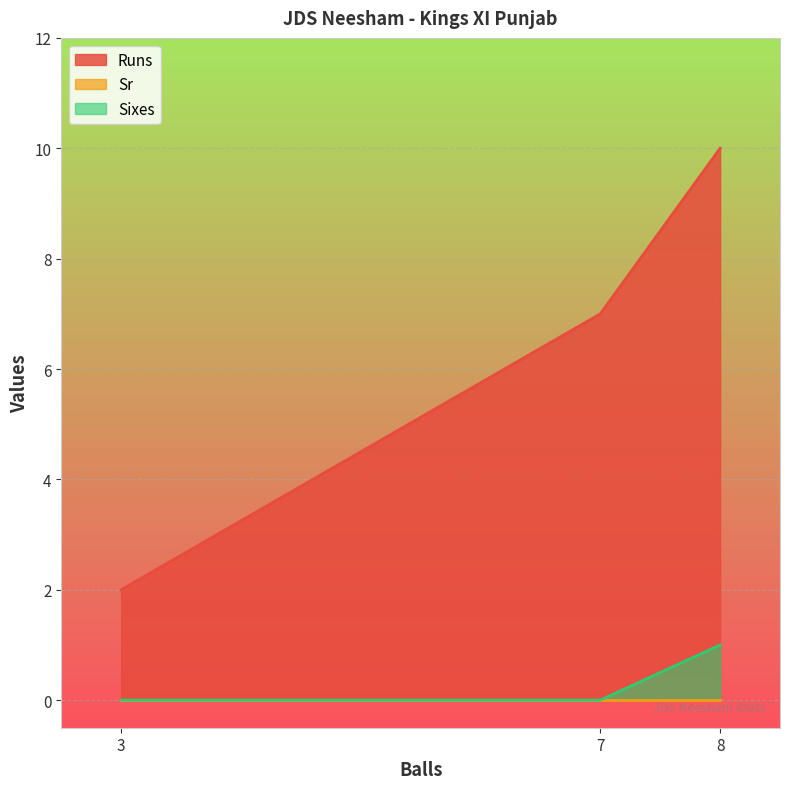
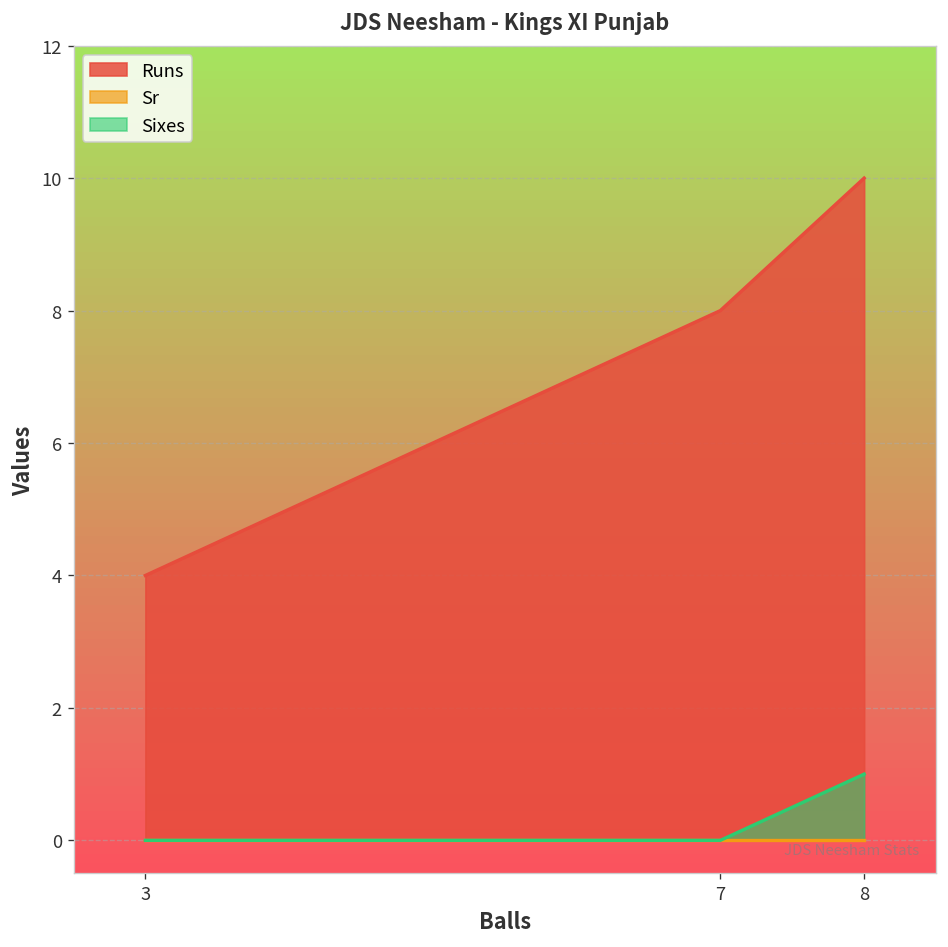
  {
    "Runs": {
-     "3": 2,
-     "7": 7,
+     "3": 4,
+     "7": 8,
      "8": 10
    },
    "Sr": {
      "8": 0
    },
    "Sixes": {
      "8": 1
    }
  }
